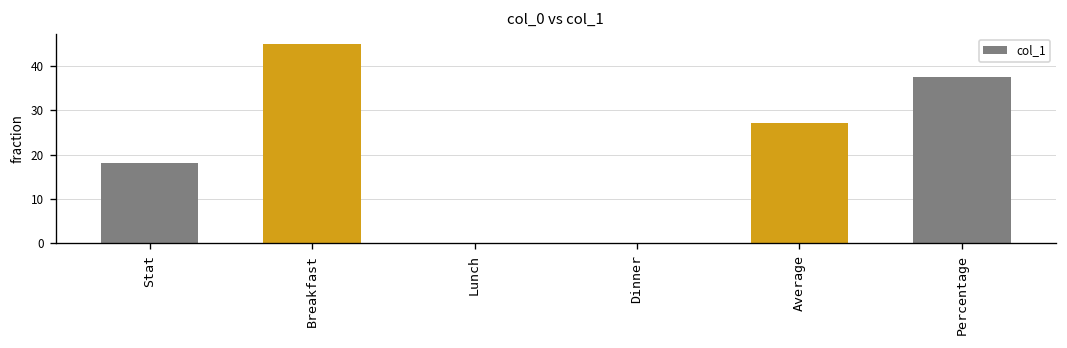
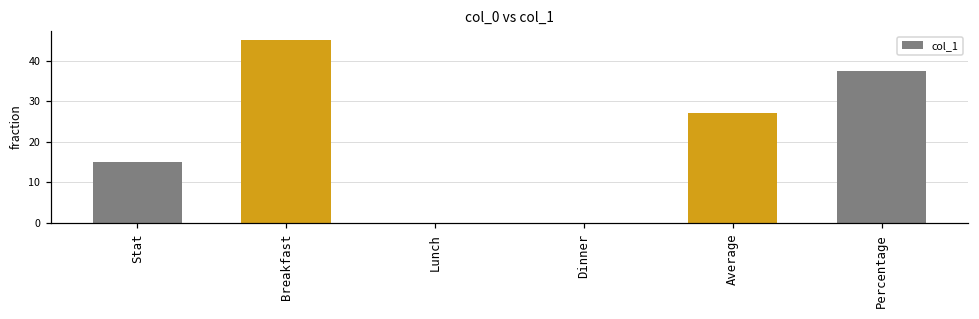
  {
-   "Stat": 18,
+   "Stat": 15,
    "Breakfast": 45,
    "Lunch": 0,
    "Dinner": 0,
    "Average": 27,
    "Percentage": 38
  }
